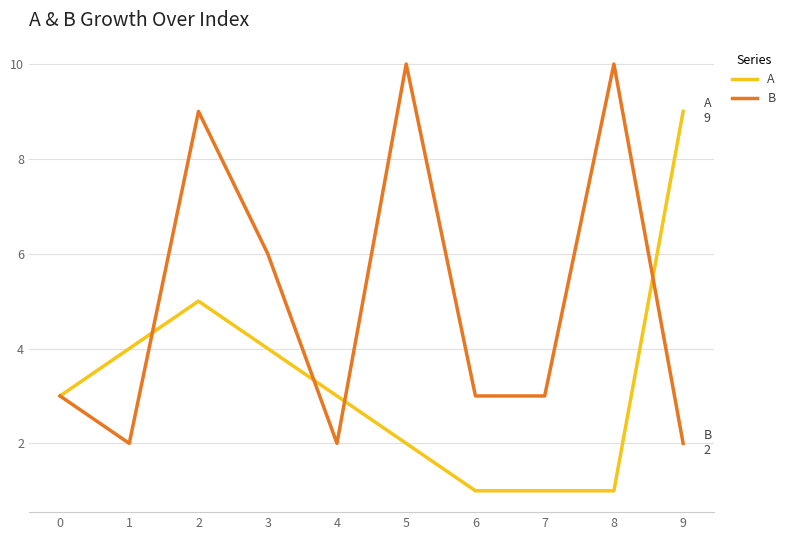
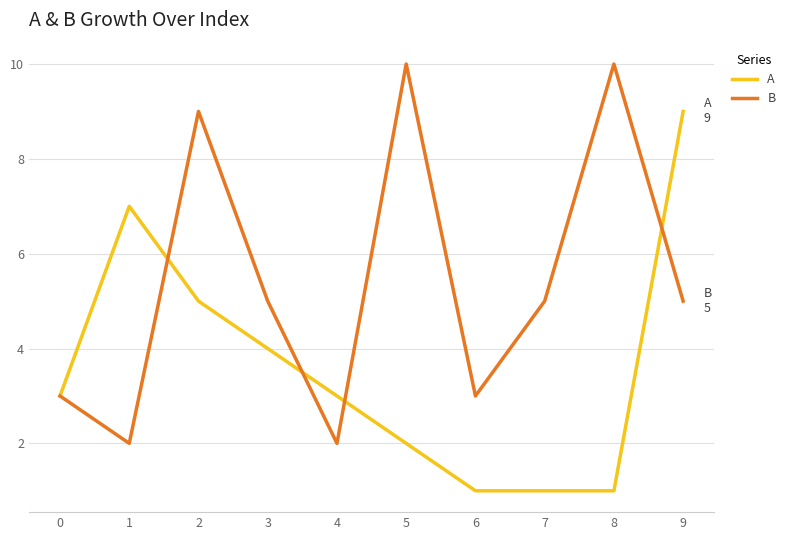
  {
    "A": {
-     "1": 4,
+     "1": 7,
      "2": 5,
      "3": 4,
      "4": 3,
      "5": 2,
      "6": 1,
      "7": 1,
      "8": 1
    },
    "B": {
-     "3": 6,
-     "7": 3,
-     "9": 2
+     "3": 5,
+     "7": 5,
+     "9": 5
    }
  }
